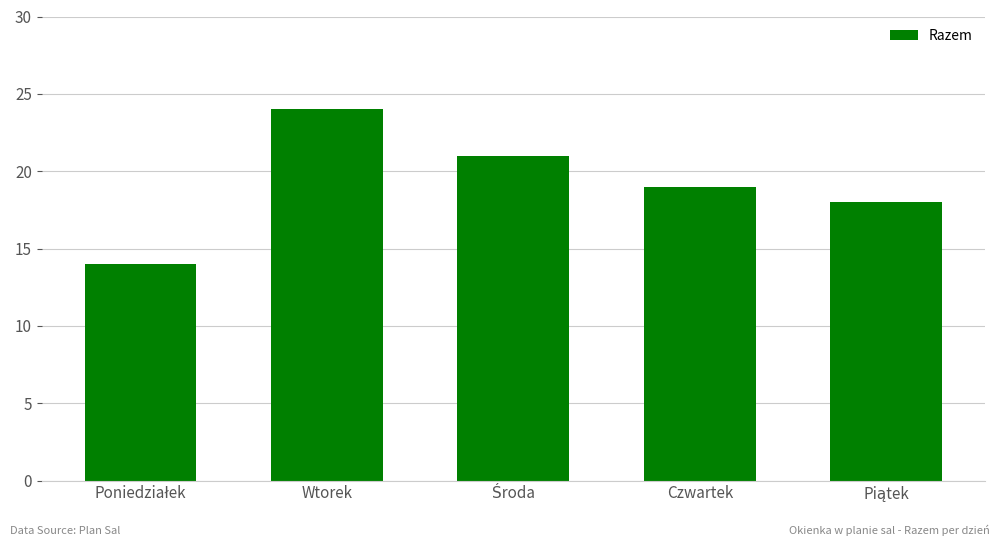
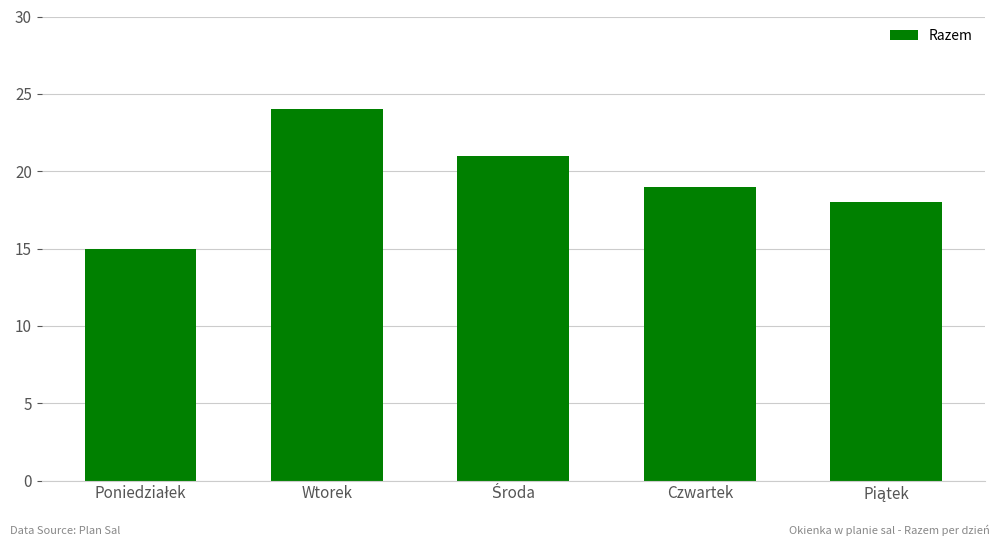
  {
-   "Poniedziałek": 14,
+   "Poniedziałek": 15,
    "Wtorek": 24,
    "Środa": 21,
    "Czwartek": 19,
    "Piątek": 18
  }
